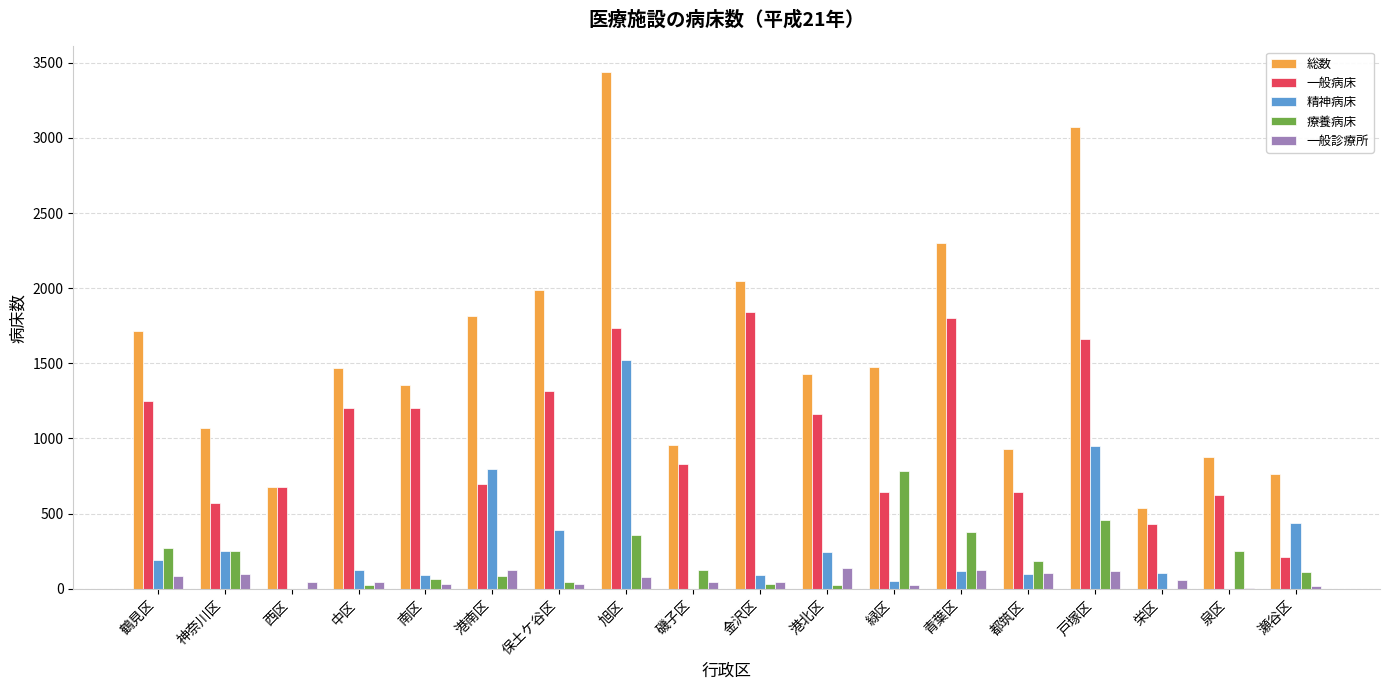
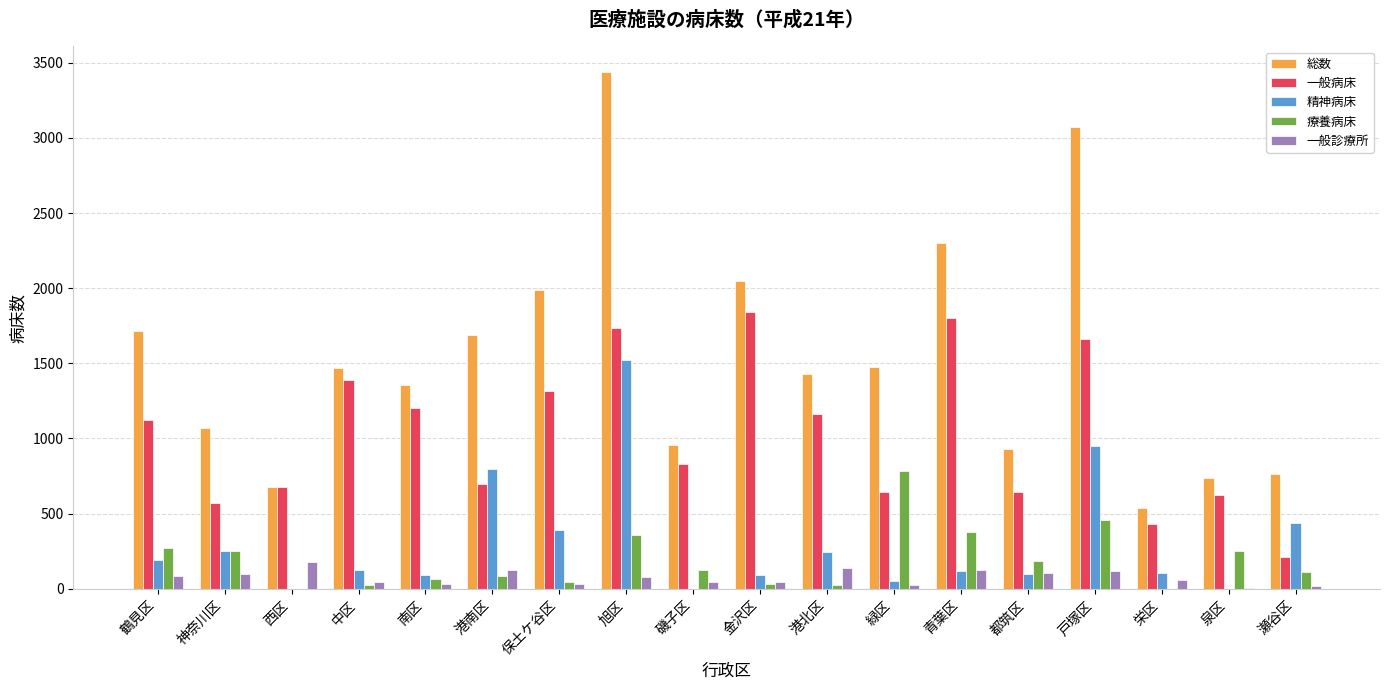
  {
    "総数": {
      "鶴見区": 1710,
      "神奈川区": 1070,
      "西区": 670,
      "中区": 1470,
      "南区": 1360,
-     "港南区": 1810,
+     "港南区": 1690,
      "保土ケ谷区": 1990,
      "旭区": 3440,
      "磯子区": 960,
      "金沢区": 2050,
      "港北区": 1430,
      "緑区": 1480,
      "青葉区": 2300,
      "都筑区": 930,
      "戸塚区": 3070,
      "栄区": 540,
-     "泉区": 880,
+     "泉区": 740,
      "瀬谷区": 760
    },
    "一般病床": {
-     "鶴見区": 1250,
+     "鶴見区": 1130,
      "神奈川区": 570,
      "西区": 670,
-     "中区": 1200,
+     "中区": 1390,
      "南区": 1200,
      "港南区": 700,
      "保土ケ谷区": 1320,
      "旭区": 1740,
      "磯子区": 830,
      "金沢区": 1850,
      "港北区": 1160,
      "緑区": 640,
      "青葉区": 1800,
      "都筑区": 640,
      "戸塚区": 1660,
      "栄区": 430,
      "泉区": 630,
      "瀬谷区": 210
    },
    "精神病床": {
      "鶴見区": 190,
      "神奈川区": 250,
      "西区": 0,
      "中区": 130,
      "南区": 90,
      "港南区": 800,
      "保土ケ谷区": 390,
      "旭区": 1520,
      "磯子区": 0,
      "金沢区": 90,
      "港北区": 240,
      "緑区": 50,
      "青葉区": 120,
      "都筑区": 100,
      "戸塚区": 950,
      "栄区": 110,
      "泉区": 0,
      "瀬谷区": 440
    },
    "療養病床": {
      "鶴見区": 270,
      "神奈川区": 250,
      "西区": 0,
      "中区": 20,
      "南区": 60,
      "港南区": 80,
      "保土ケ谷区": 40,
      "旭区": 360,
      "磯子区": 130,
      "金沢区": 30,
      "港北区": 30,
      "緑区": 780,
      "青葉区": 380,
      "都筑区": 190,
      "戸塚区": 460,
      "栄区": 0,
      "泉区": 250,
      "瀬谷区": 110
    },
    "一般診療所": {
      "鶴見区": 90,
      "神奈川区": 100,
-     "西区": 40,
+     "西区": 180,
      "中区": 50,
      "南区": 30,
      "港南区": 130,
      "保土ケ谷区": 30,
      "旭区": 80,
      "磯子区": 40,
      "金沢区": 40,
      "港北区": 140,
      "緑区": 30,
      "青葉区": 120,
      "都筑区": 100,
      "戸塚区": 120,
      "栄区": 60,
      "瀬谷区": 20
    }
  }
